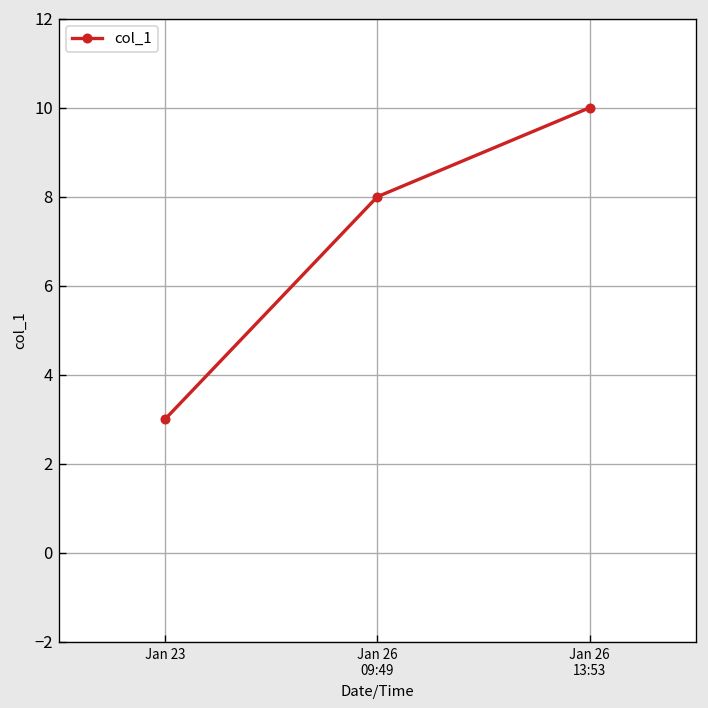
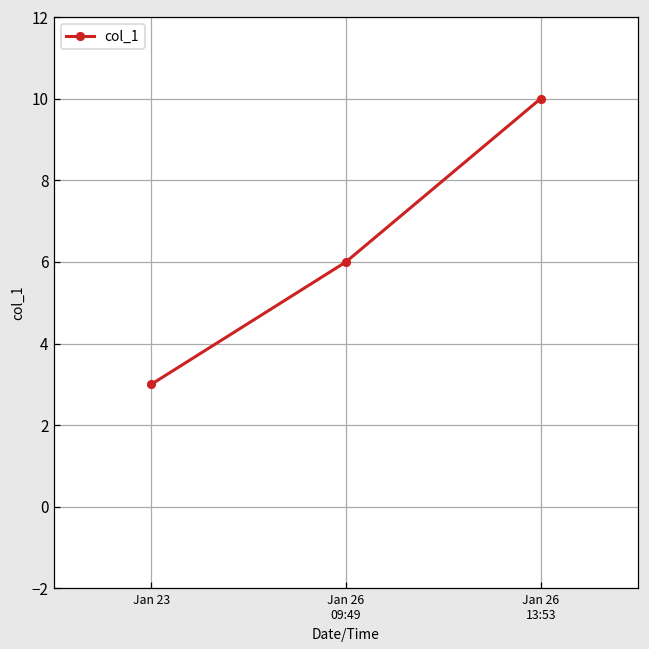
  {
    "Jan 23": 3,
-   "Jan 26 09:49": 8,
+   "Jan 26 09:49": 6,
    "Jan 26 13:53": 10
  }
